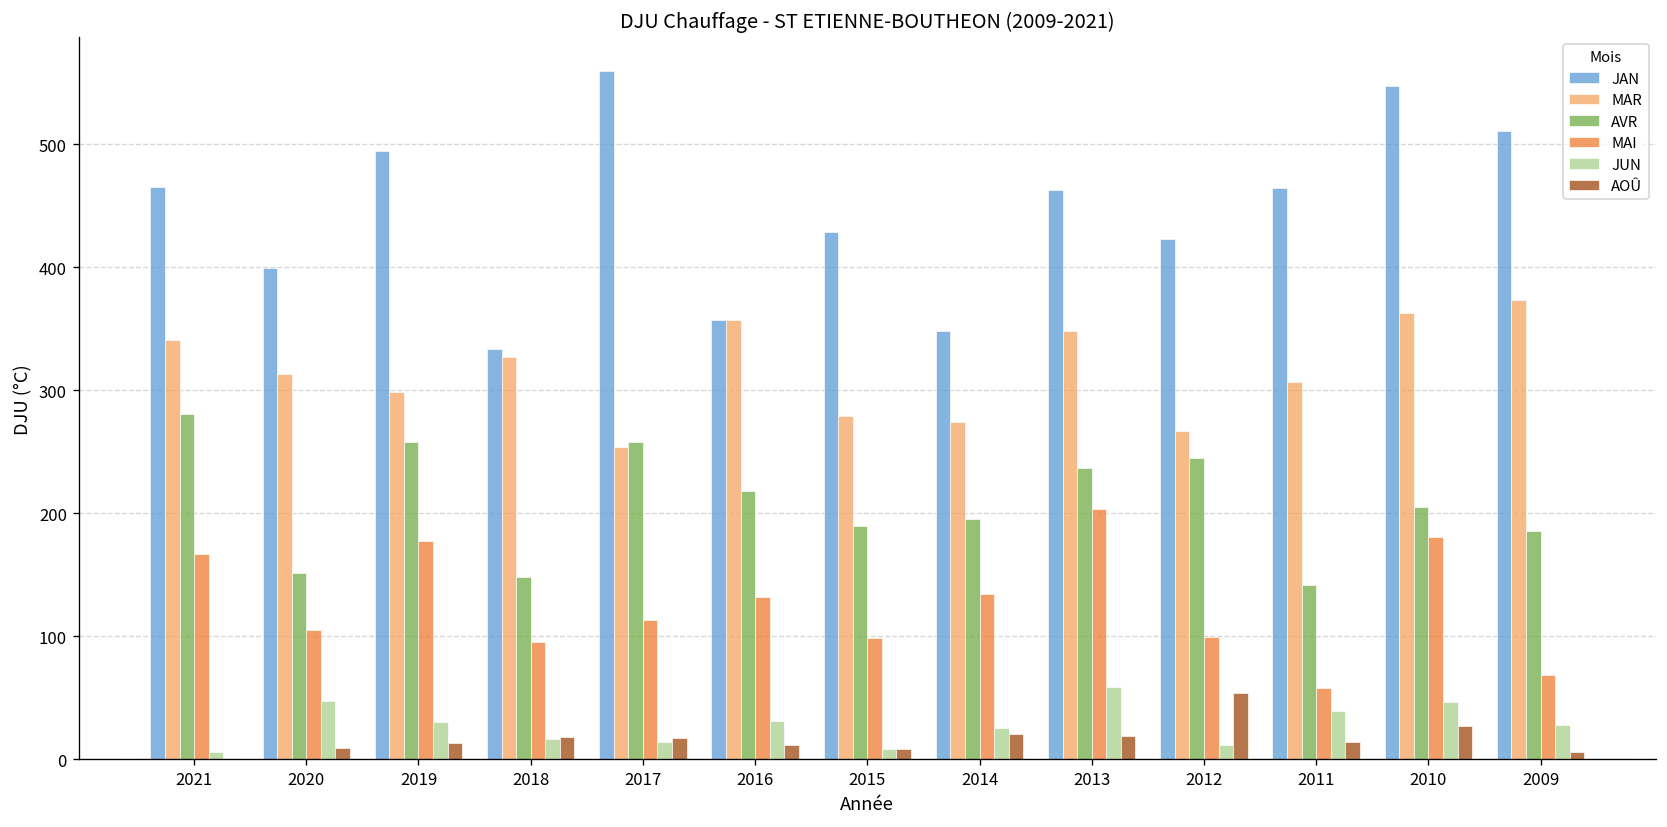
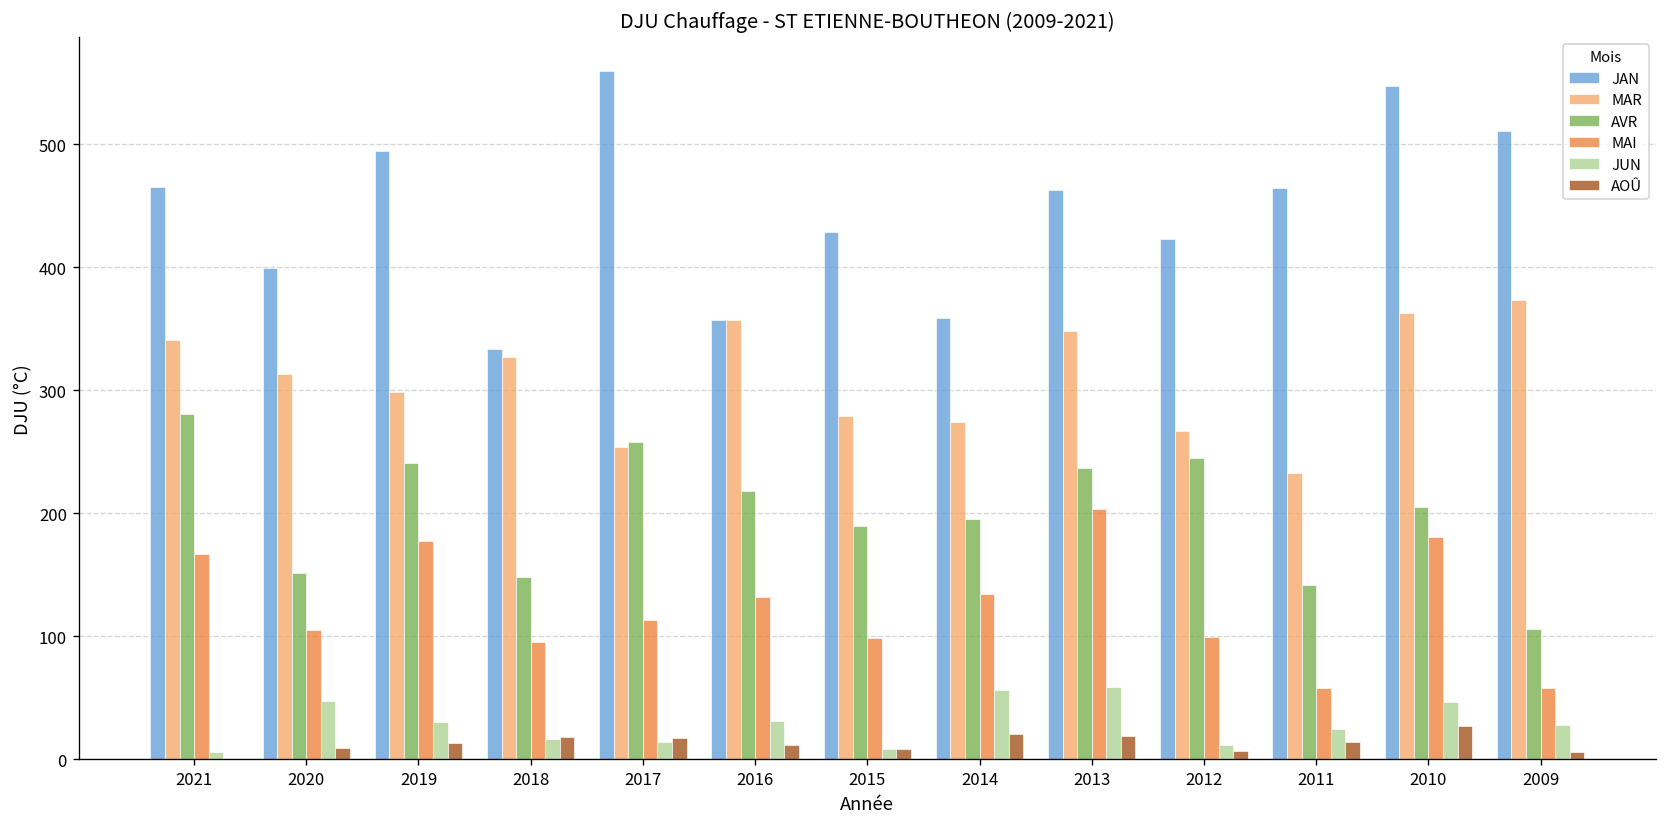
  {
    "JAN": {
      "2021": 465,
      "2020": 399,
      "2019": 495,
      "2018": 334,
      "2017": 559,
      "2016": 357,
      "2015": 428,
-     "2014": 348,
+     "2014": 359,
      "2013": 463,
      "2012": 423,
      "2011": 464,
      "2010": 547,
      "2009": 510
    },
    "MAR": {
      "2021": 341,
      "2020": 314,
      "2019": 299,
      "2018": 327,
      "2017": 254,
      "2016": 357,
      "2015": 279,
      "2014": 274,
      "2013": 348,
      "2012": 267,
-     "2011": 306,
+     "2011": 233,
      "2010": 363,
      "2009": 373
    },
    "AVR": {
      "2021": 281,
      "2020": 151,
-     "2019": 258,
+     "2019": 241,
      "2018": 148,
      "2017": 258,
      "2016": 218,
      "2015": 190,
      "2014": 196,
      "2013": 237,
      "2012": 245,
      "2011": 142,
      "2010": 205,
-     "2009": 186
+     "2009": 106
    },
    "MAI": {
      "2021": 167,
      "2020": 105,
      "2019": 178,
      "2018": 96,
      "2017": 114,
      "2016": 132,
      "2015": 99,
      "2014": 134,
      "2013": 204,
      "2012": 100,
      "2011": 58,
      "2010": 181,
-     "2009": 69
+     "2009": 58
    },
    "JUN": {
      "2021": 6,
      "2020": 47,
      "2019": 31,
      "2018": 16,
      "2017": 14,
      "2016": 31,
      "2015": 9,
-     "2014": 25,
+     "2014": 56,
      "2013": 59,
      "2012": 12,
-     "2011": 39,
+     "2011": 25,
      "2010": 47,
      "2009": 28
    },
    "AOÛ": {
      "2021": 0,
      "2020": 9,
      "2019": 13,
      "2018": 19,
      "2017": 17,
      "2016": 12,
      "2015": 9,
      "2014": 21,
      "2013": 19,
-     "2012": 54,
+     "2012": 7,
      "2011": 14,
      "2010": 27,
      "2009": 6
    }
  }
